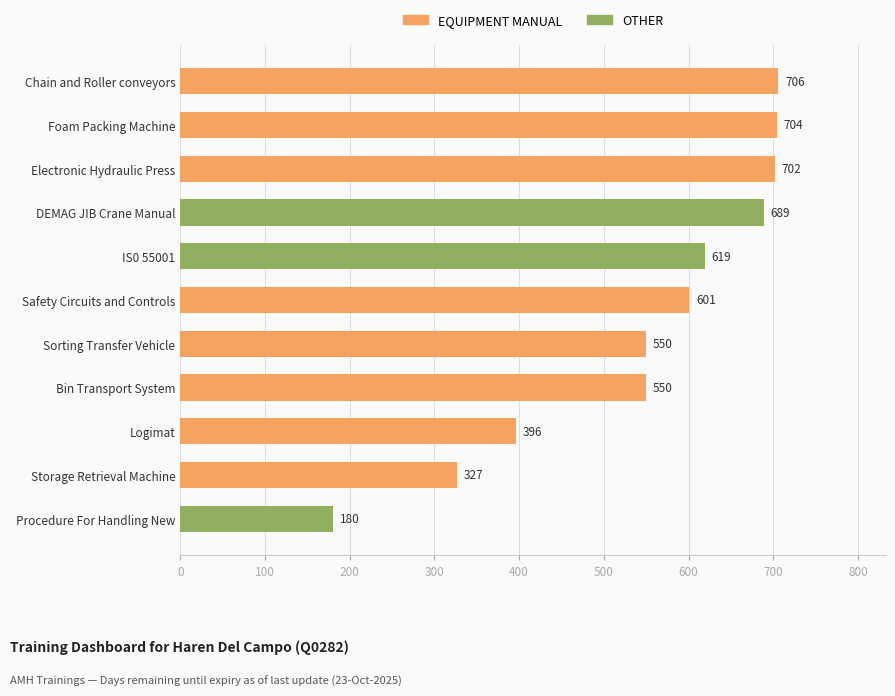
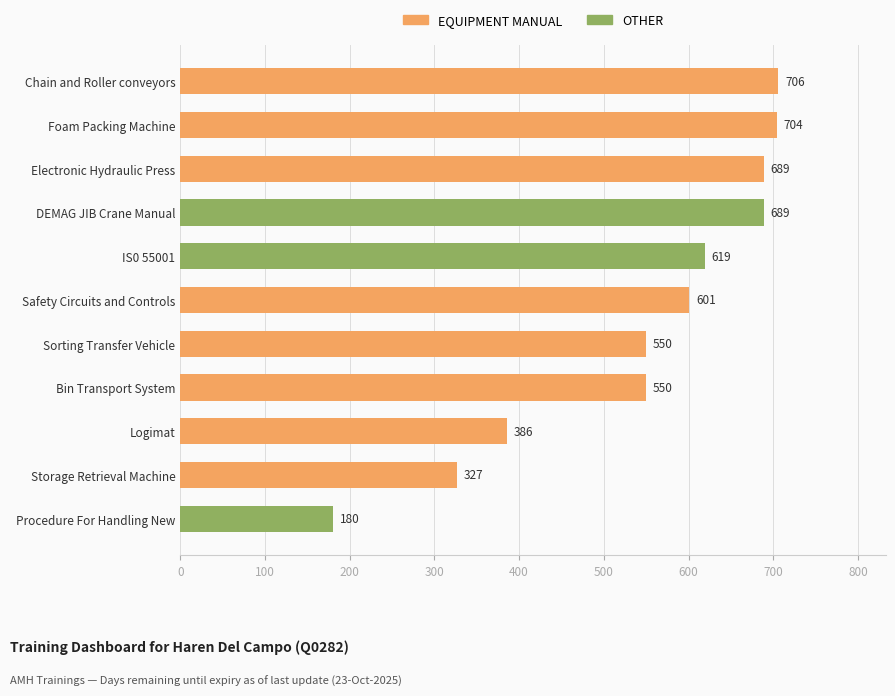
  {
    "Chain and Roller conveyors": 706,
    "Foam Packing Machine": 704,
-   "Electronic Hydraulic Press": 702,
+   "Electronic Hydraulic Press": 689,
    "DEMAG JIB Crane Manual": 689,
    "IS0 55001": 619,
    "Safety Circuits and Controls": 601,
    "Sorting Transfer Vehicle": 550,
    "Bin Transport System": 550,
-   "Logimat": 396,
+   "Logimat": 386,
    "Storage Retrieval Machine": 327,
    "Procedure For Handling New": 180
  }
